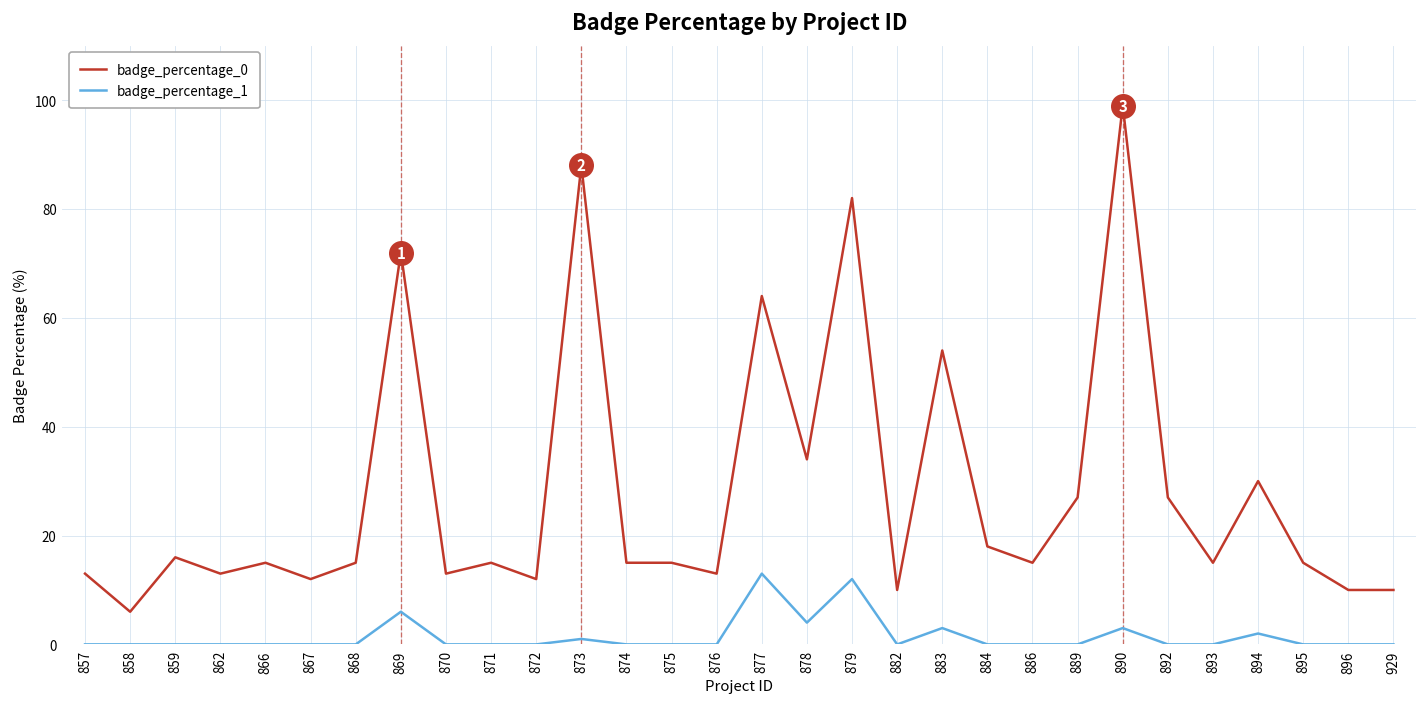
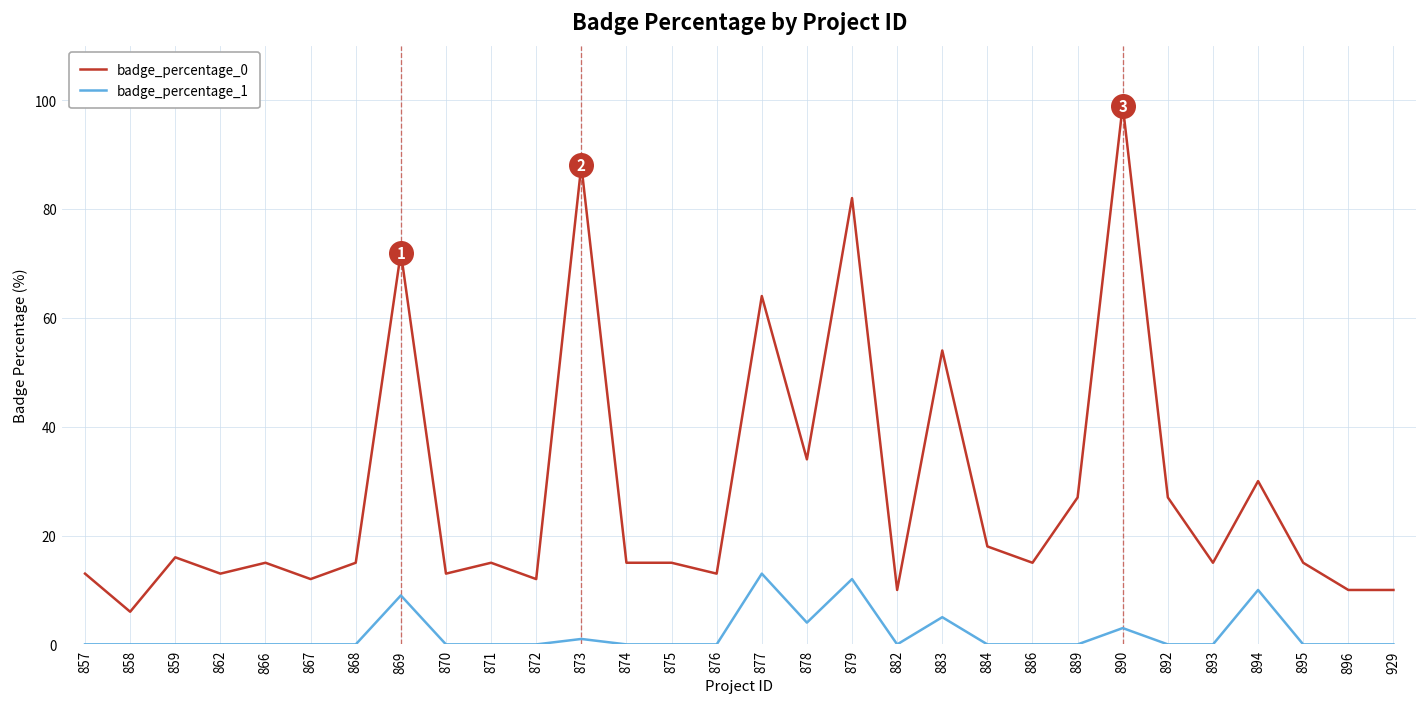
  {
    "badge_percentage_1": {
      "857": 0,
      "858": 0,
      "859": 0,
      "862": 0,
      "866": 0,
      "867": 0,
      "868": 0,
-     "869": 6,
+     "869": 9,
      "870": 0,
      "871": 0,
      "872": 0,
      "873": 1,
      "874": 0,
      "875": 0,
      "876": 0,
      "877": 13,
      "878": 4,
      "879": 12,
      "882": 0,
-     "883": 3,
+     "883": 5,
      "884": 0,
      "886": 0,
      "889": 0,
      "890": 3,
      "892": 0,
      "893": 0,
-     "894": 2,
+     "894": 10,
      "895": 0,
      "896": 0,
      "929": 0
    }
  }
